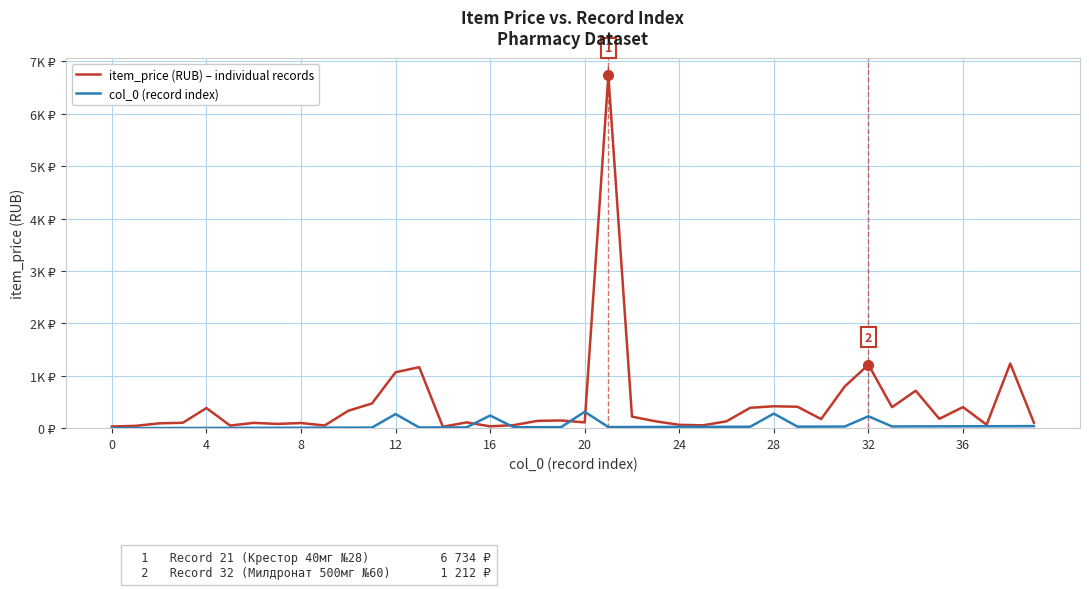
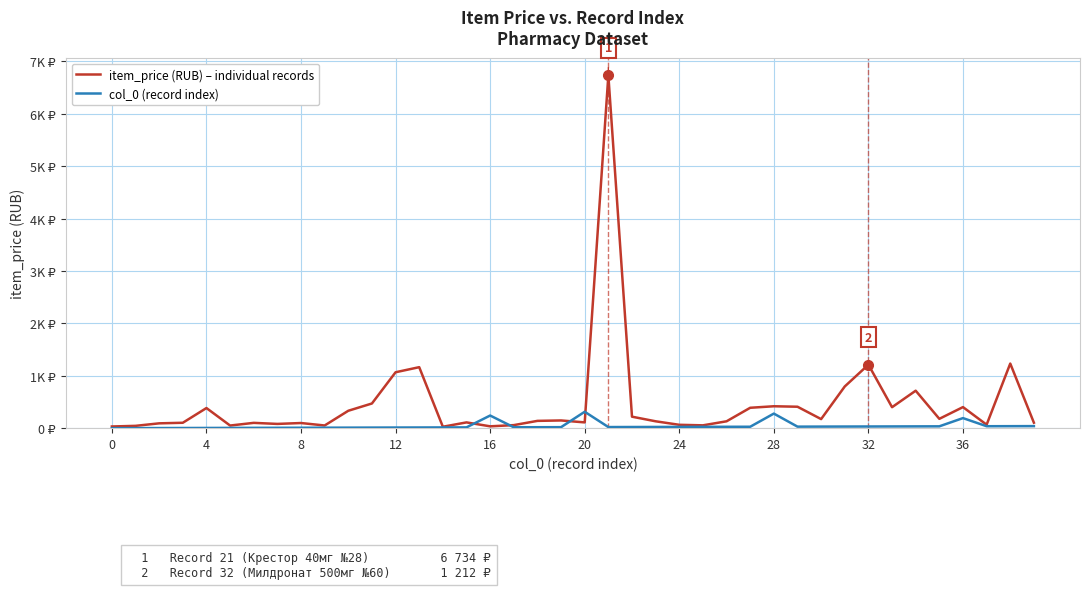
  {
    "col_0 (record index)": {
      "4": "0.0K ₽",
      "8": "0.0K ₽",
-     "12": "0.3K ₽",
+     "12": "0.0K ₽",
      "16": "0.2K ₽",
      "20": "0.3K ₽",
      "28": "0.3K ₽",
-     "32": "0.2K ₽",
-     "36": "0.0K ₽"
+     "32": "0.0K ₽",
+     "36": "0.2K ₽"
    }
  }
